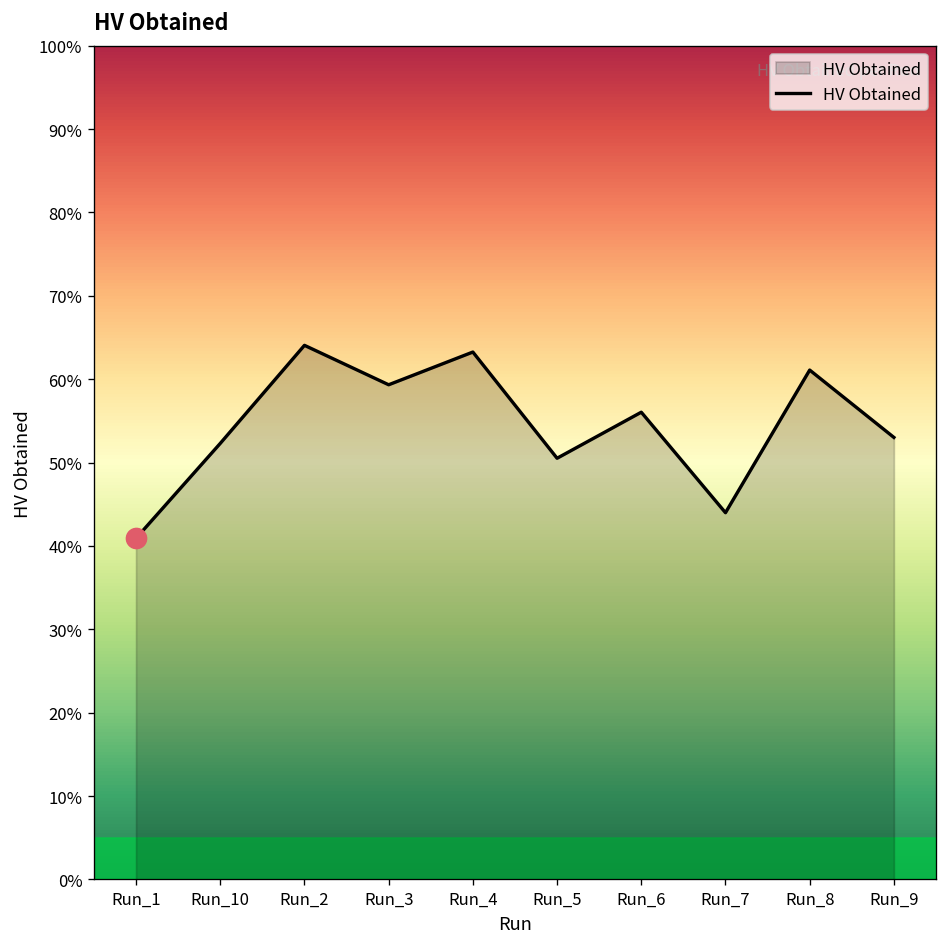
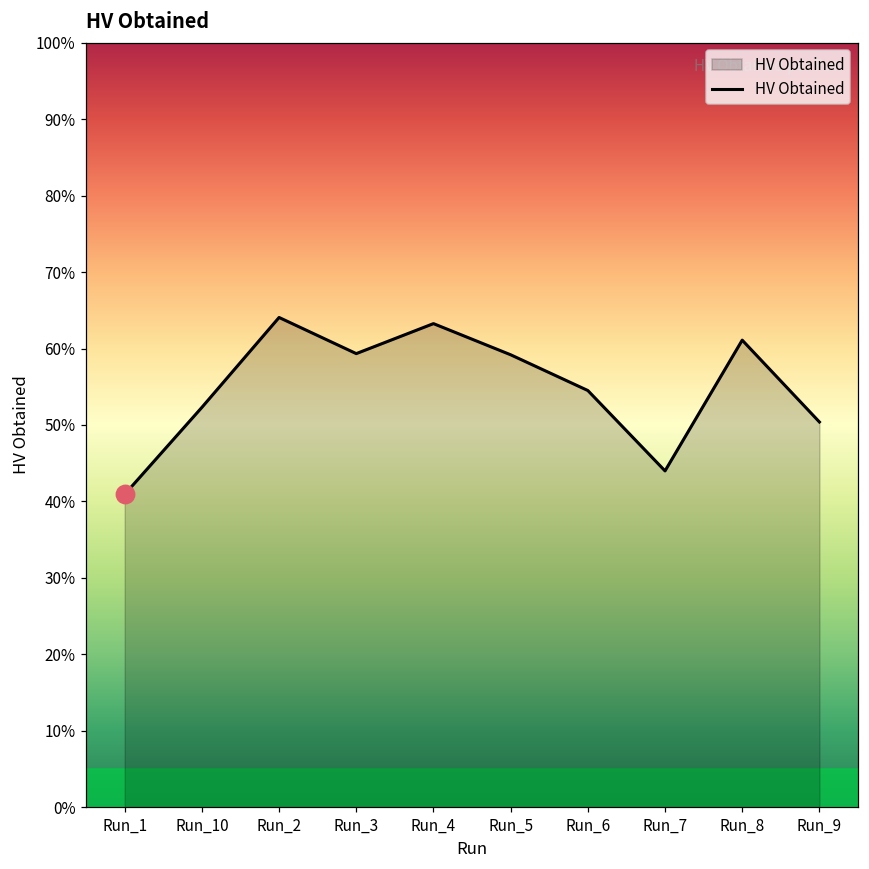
  {
    "HV Obtained": {
      "Run_10": "52%",
      "Run_2": "64%",
      "Run_3": "59%",
      "Run_4": "63%",
-     "Run_5": "51%",
-     "Run_6": "56%",
+     "Run_5": "59%",
+     "Run_6": "55%",
      "Run_7": "44%",
      "Run_8": "61%",
-     "Run_9": "53%"
+     "Run_9": "50%"
    }
  }
